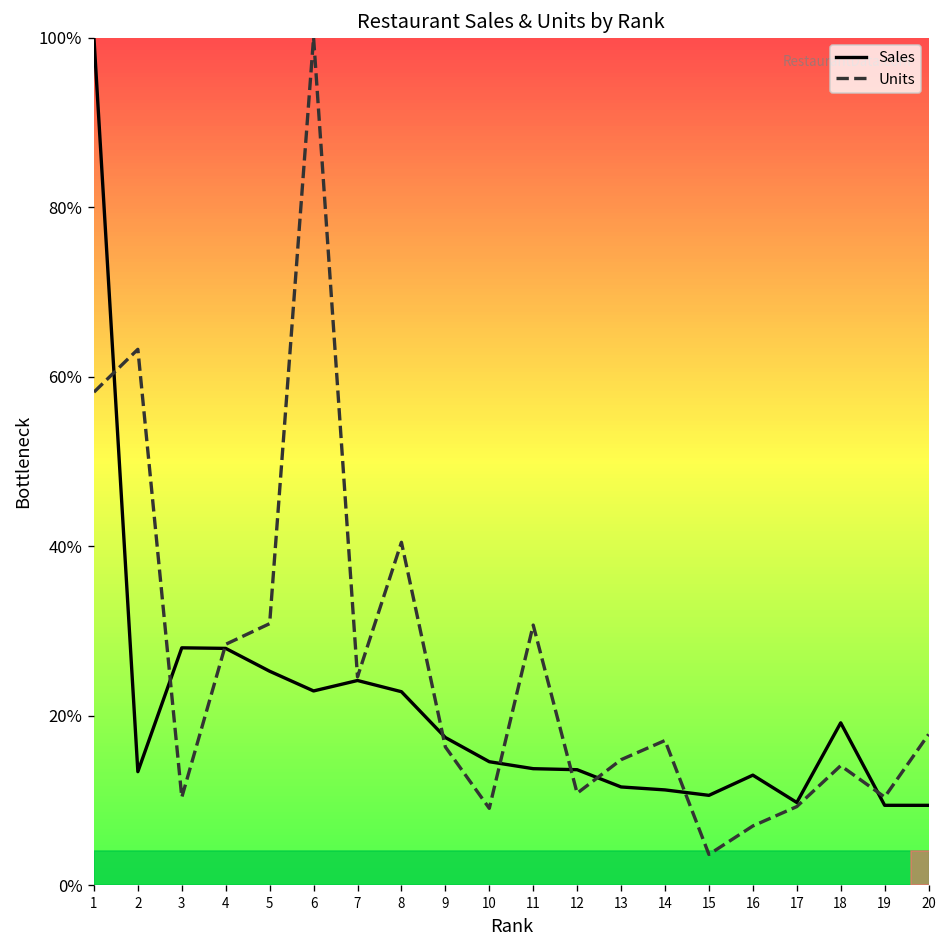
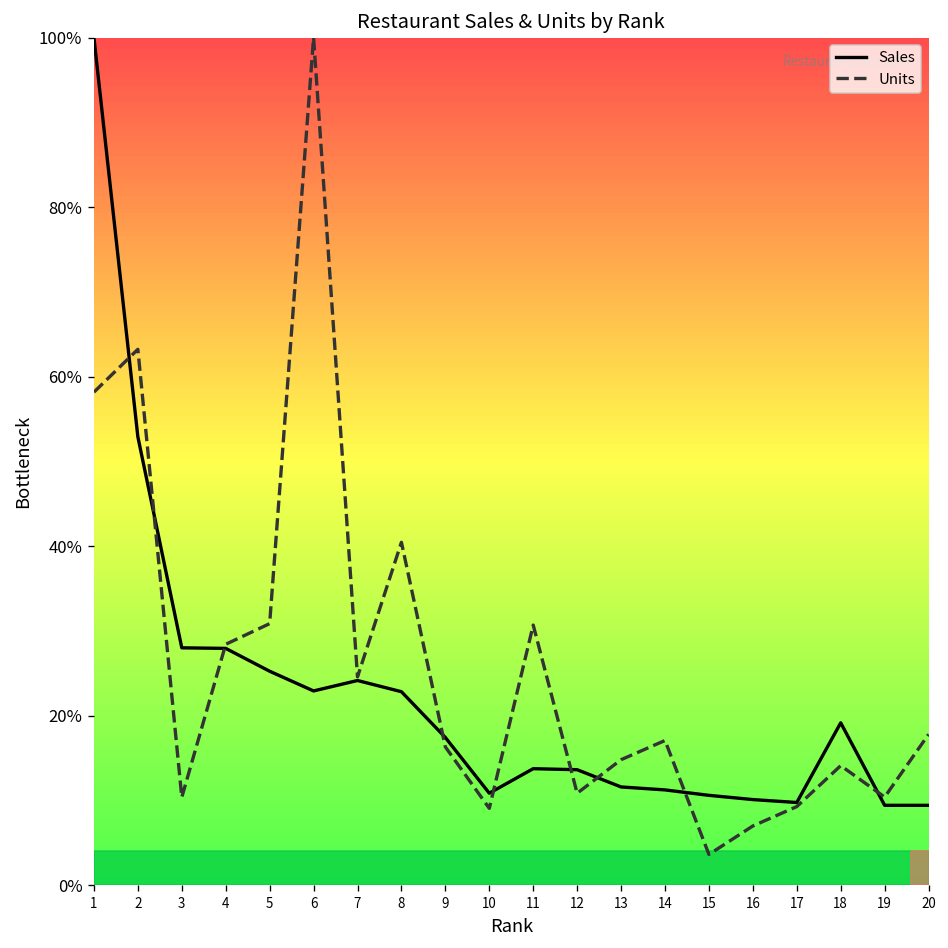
  {
    "Sales": {
      "1": "100%",
-     "2": "13%",
+     "2": "53%",
      "3": "28%",
      "4": "28%",
      "5": "25%",
      "6": "23%",
      "7": "24%",
      "8": "23%",
      "9": "17%",
-     "10": "15%",
+     "10": "11%",
      "11": "14%",
      "12": "14%",
      "13": "12%",
      "14": "11%",
      "15": "11%",
-     "16": "13%",
+     "16": "10%",
      "17": "10%",
      "18": "19%",
      "19": "9%",
      "20": "9%"
    },
    "Units": {
      "1": "58%",
      "2": "63%",
      "3": "10%",
      "4": "28%",
      "5": "31%",
      "6": "100%",
      "7": "25%",
      "8": "40%",
      "9": "16%",
      "10": "9%",
      "11": "31%",
      "12": "11%",
      "13": "15%",
      "14": "17%",
      "16": "7%",
      "17": "9%",
      "18": "14%",
      "19": "10%",
      "20": "18%"
    }
  }
